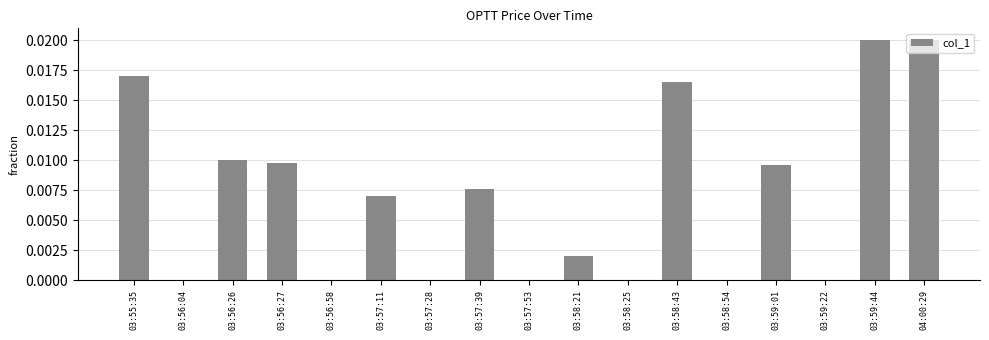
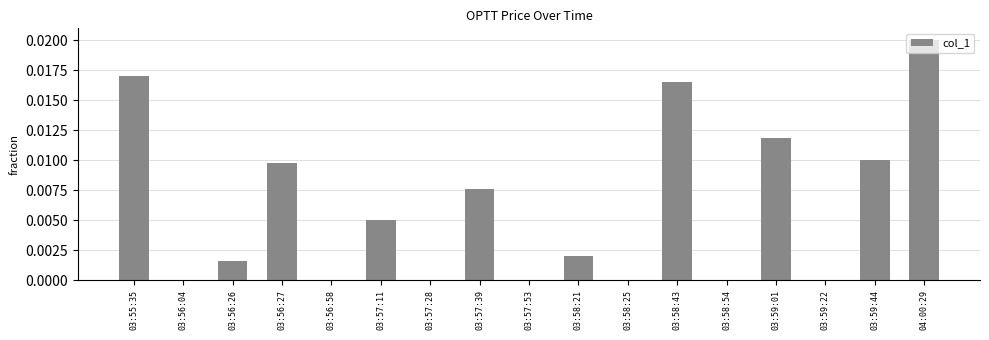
  {
    "03:55:35": 0.0170,
    "03:56:04": 0.0000,
-   "03:56:26": 0.0100,
+   "03:56:26": 0.0016,
    "03:56:27": 0.0098,
    "03:56:58": 0.0000,
-   "03:57:11": 0.0070,
+   "03:57:11": 0.0050,
    "03:57:28": 0.0000,
    "03:57:39": 0.0076,
    "03:57:53": 0.0000,
    "03:58:21": 0.0020,
    "03:58:25": 0.0000,
    "03:58:43": 0.0165,
    "03:58:54": 0.0000,
-   "03:59:01": 0.0096,
+   "03:59:01": 0.0119,
    "03:59:22": 0.0000,
-   "03:59:44": 0.0200
+   "03:59:44": 0.0100
  }
